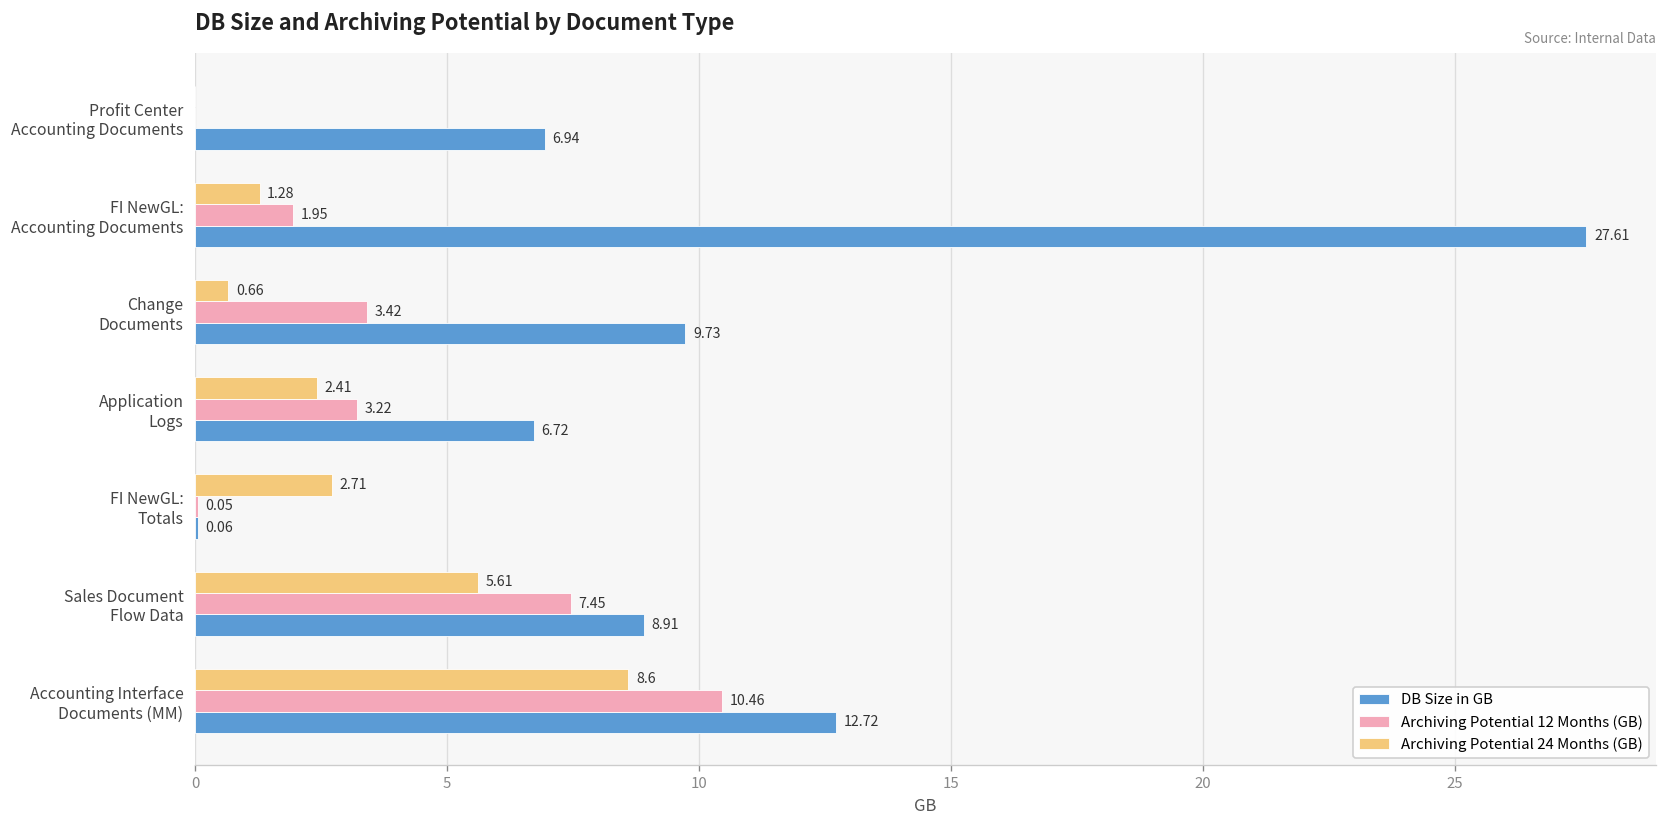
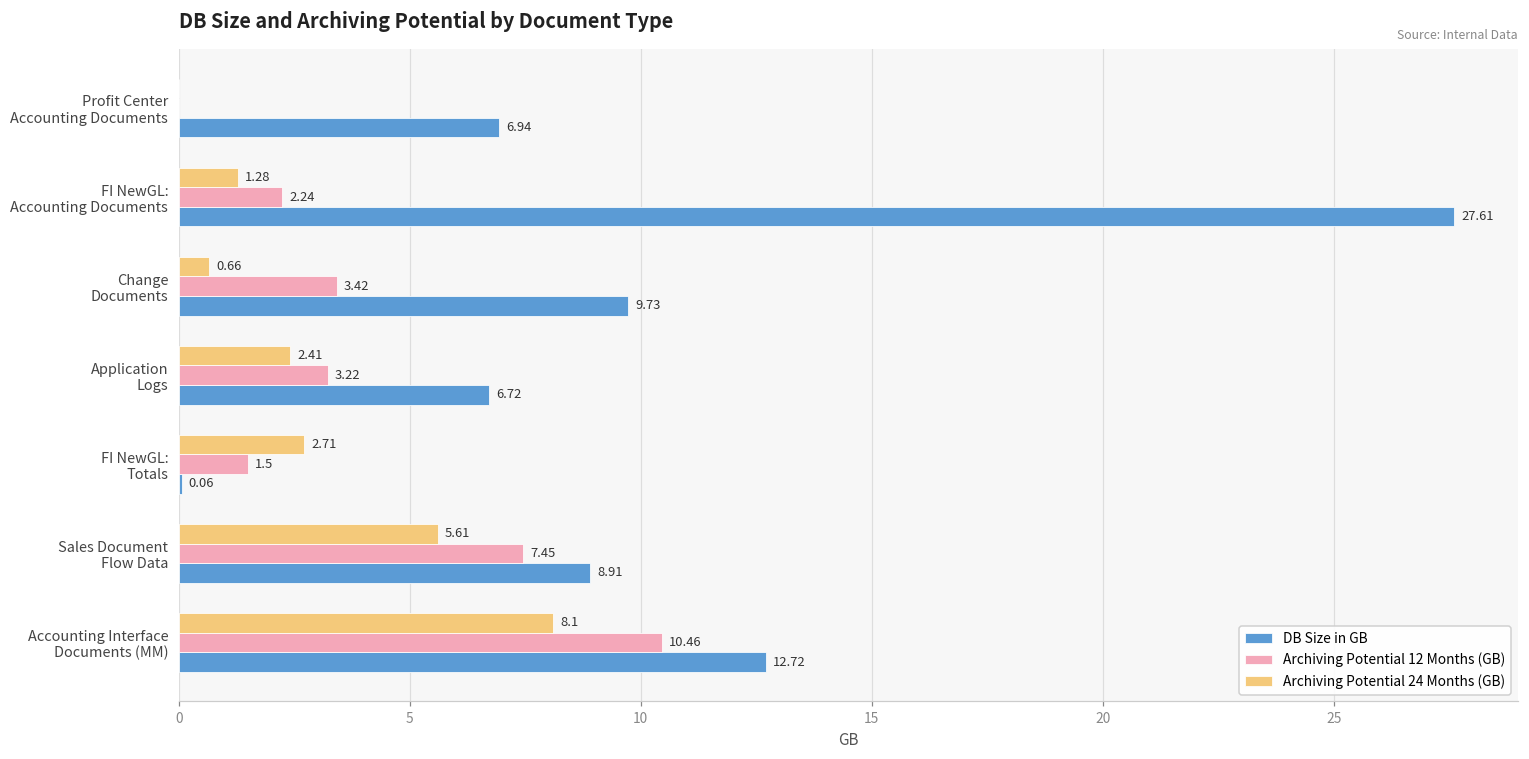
  {
    "DB Size in GB": {
      "Profit Center Accounting Documents": 6.94,
      "FI NewGL: Accounting Documents": 27.61,
      "Change Documents": 9.73,
      "Application Logs": 6.72,
      "FI NewGL: Totals": 0.06,
      "Sales Document Flow Data": 8.91,
      "Accounting Interface Documents (MM)": 12.72
    },
    "Archiving Potential 12 Months (GB)": {
-     "FI NewGL: Accounting Documents": 1.95,
+     "FI NewGL: Accounting Documents": 2.24,
      "Change Documents": 3.42,
      "Application Logs": 3.22,
-     "FI NewGL: Totals": 0.05,
+     "FI NewGL: Totals": 1.5,
      "Sales Document Flow Data": 7.45,
      "Accounting Interface Documents (MM)": 10.46
    },
    "Archiving Potential 24 Months (GB)": {
      "FI NewGL: Accounting Documents": 1.28,
      "Change Documents": 0.66,
      "Application Logs": 2.41,
      "FI NewGL: Totals": 2.71,
      "Sales Document Flow Data": 5.61,
-     "Accounting Interface Documents (MM)": 8.6
+     "Accounting Interface Documents (MM)": 8.1
    }
  }
